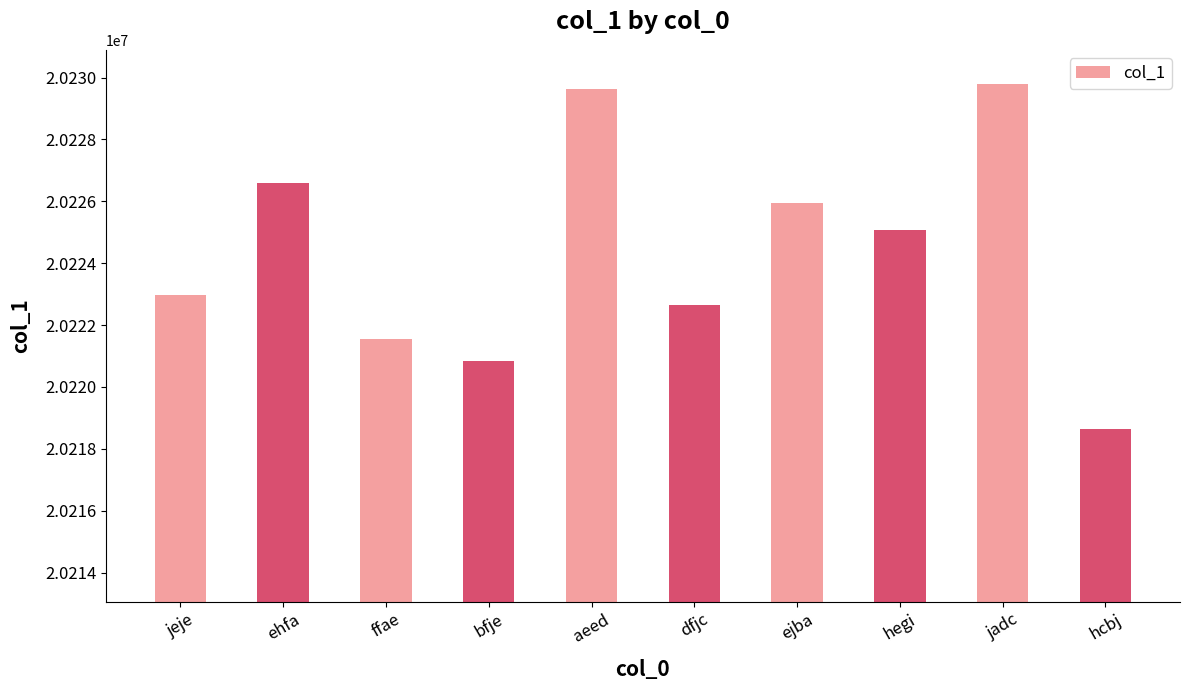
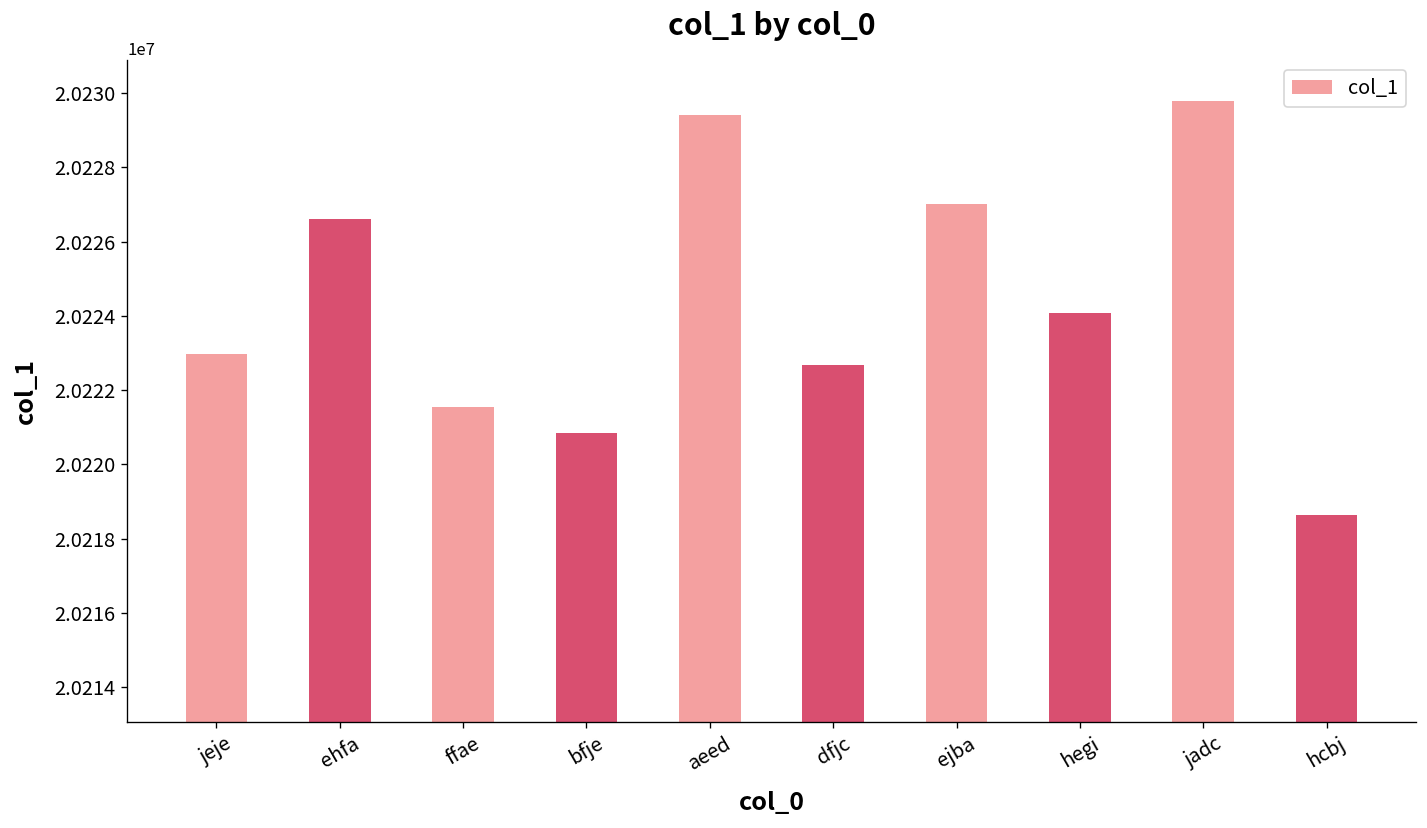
  {
    "jeje": 20223000,
    "ehfa": 20226600,
    "ffae": 20221500,
    "bfje": 20220800,
-   "aeed": 20229600,
+   "aeed": 20229400,
    "dfjc": 20222700,
-   "ejba": 20225900,
-   "hegi": 20225100,
+   "ejba": 20227000,
+   "hegi": 20224100,
    "jadc": 20229800,
    "hcbj": 20218600
  }
